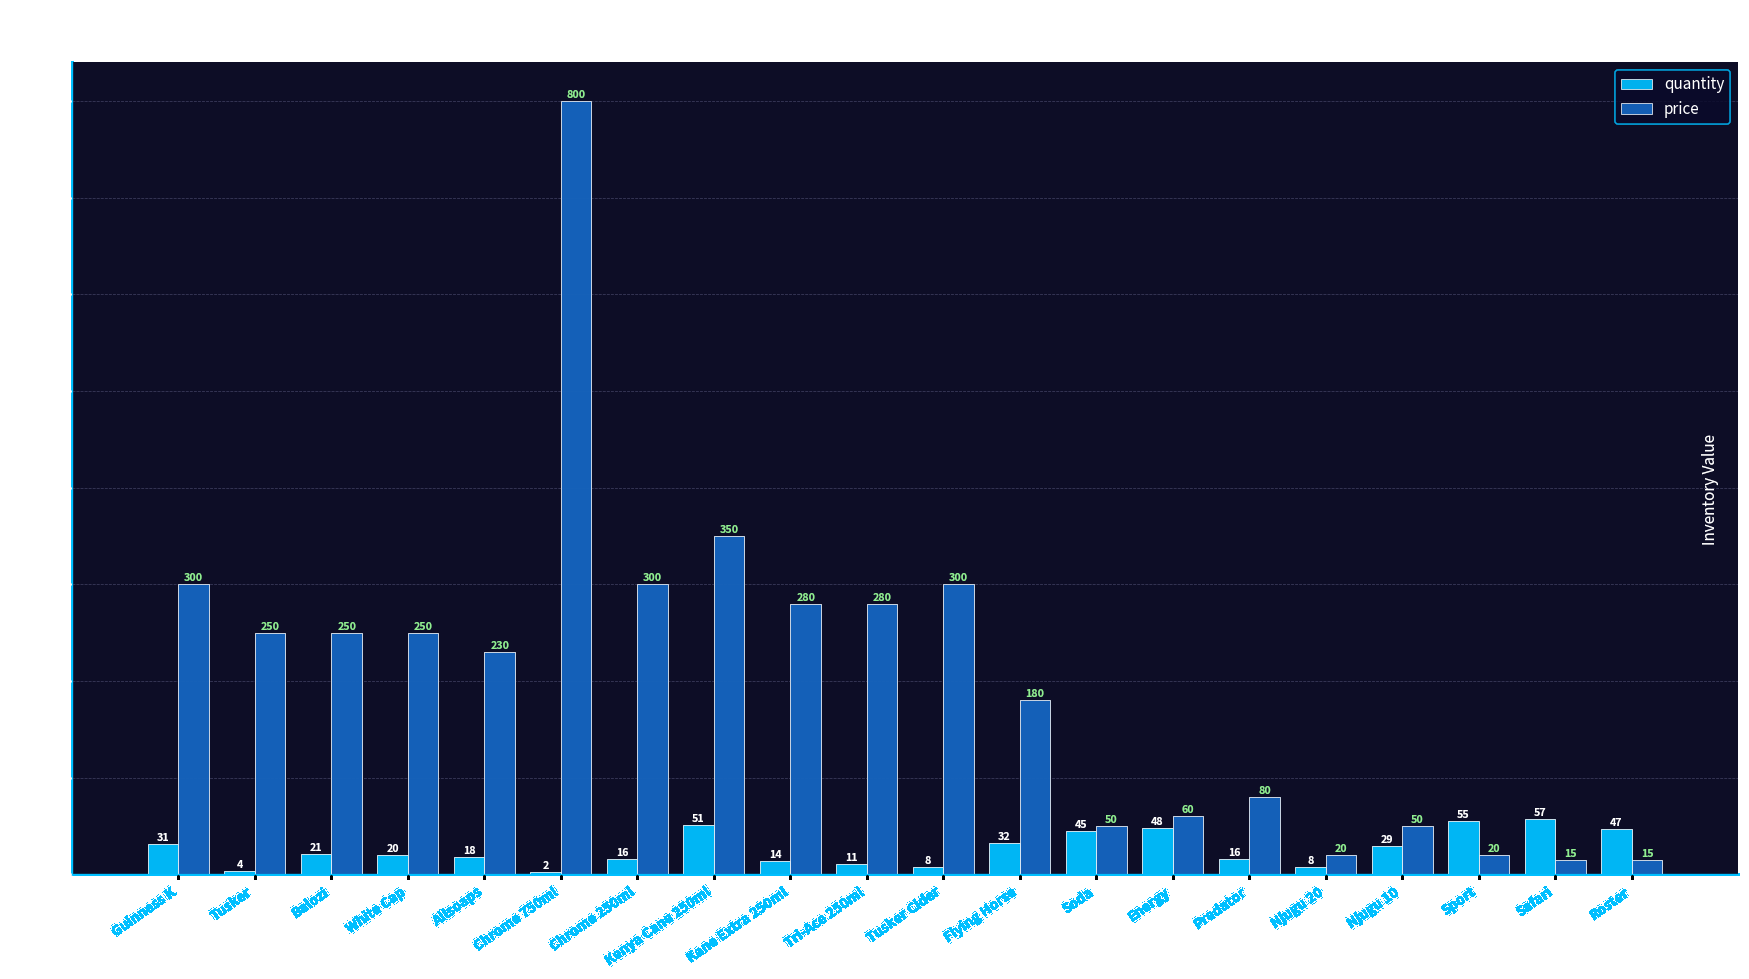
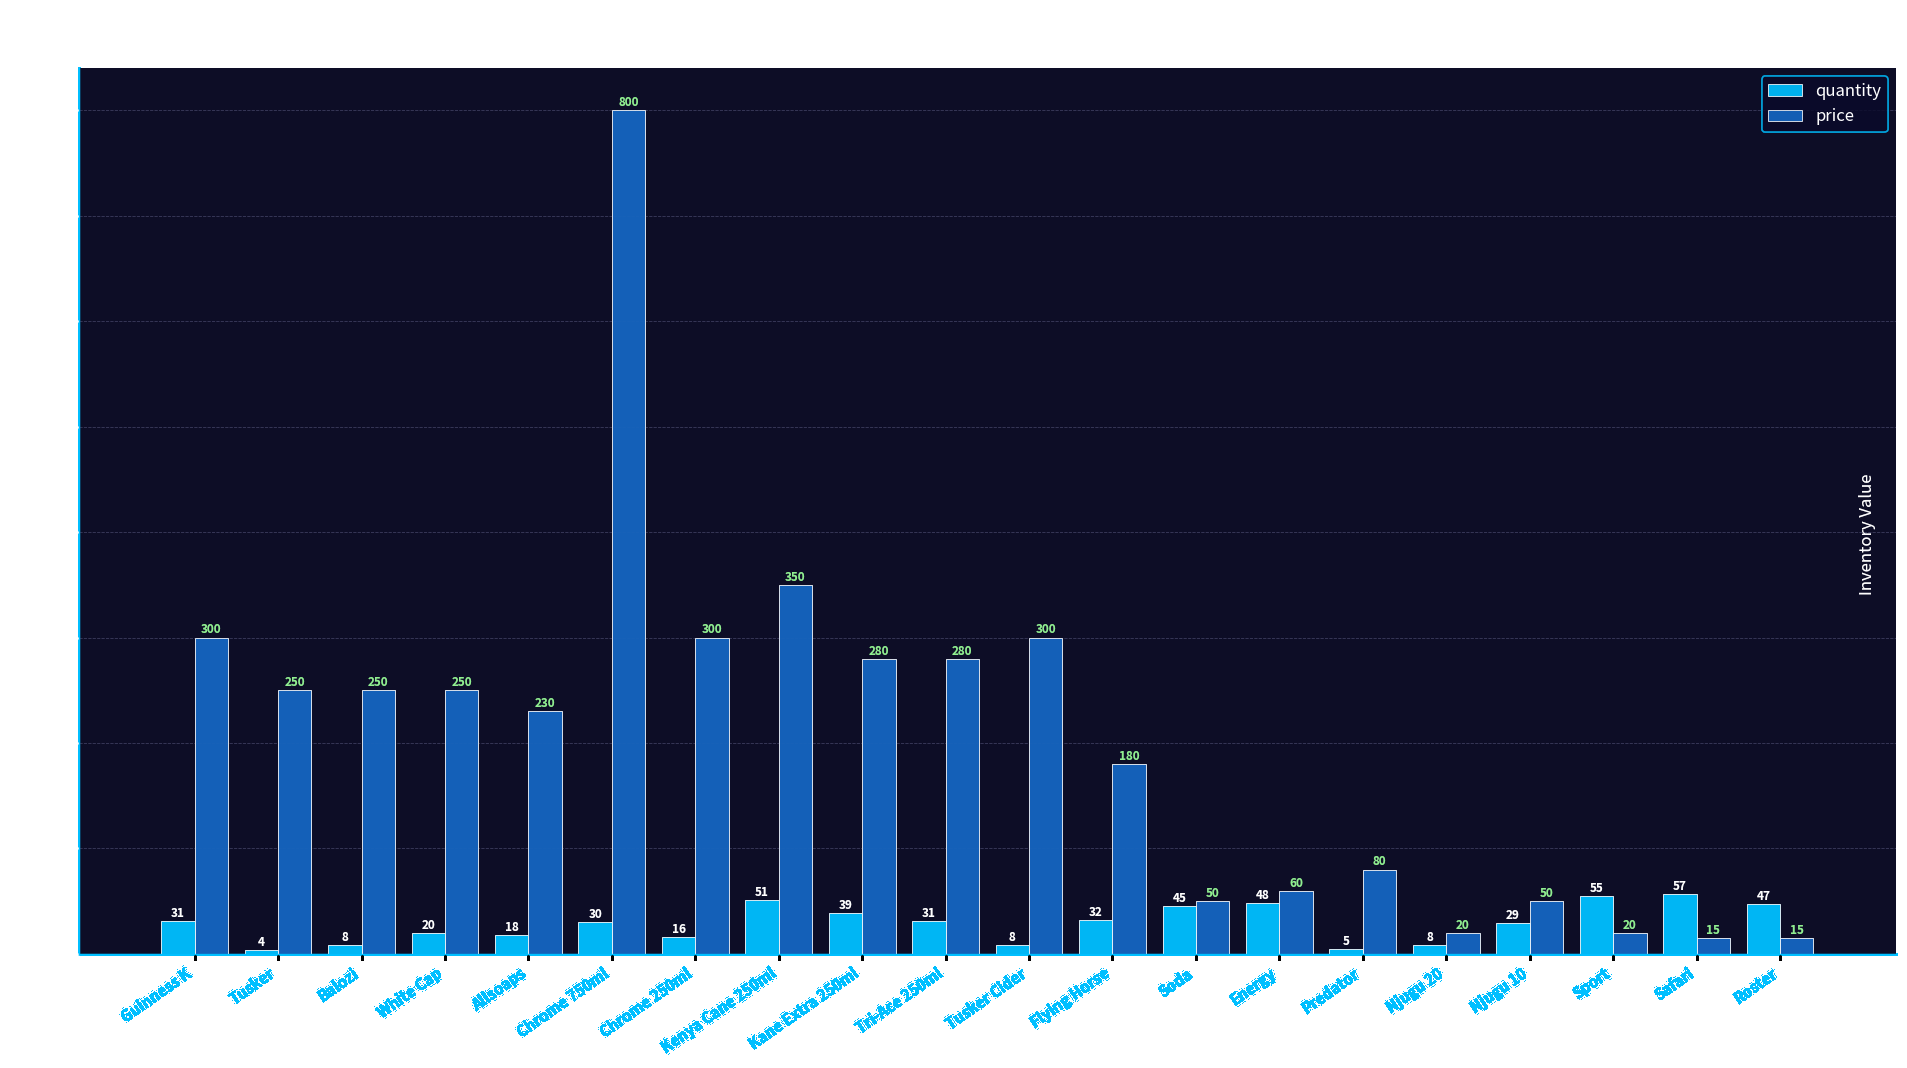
  {
    "quantity": {
      "Guinness K": 31,
      "Tusker": 4,
-     "Balozi": 21,
+     "Balozi": 8,
      "White Cap": 20,
      "Allsoaps": 18,
-     "Chrome 750ml": 2,
+     "Chrome 750ml": 30,
      "Chrome 250ml": 16,
      "Kenya Cane 250ml": 51,
-     "Kane Extra 250ml": 14,
-     "Tri-Ace 250ml": 11,
+     "Kane Extra 250ml": 39,
+     "Tri-Ace 250ml": 31,
      "Tusker Cider": 8,
      "Flying Horse": 32,
      "Soda": 45,
      "Energy": 48,
-     "Predator": 16,
+     "Predator": 5,
      "Njugu 20": 8,
      "Njugu 10": 29,
      "Sport": 55,
      "Safari": 57,
      "Roster": 47
    },
    "price": {
      "Guinness K": 300,
      "Tusker": 250,
      "Balozi": 250,
      "White Cap": 250,
      "Allsoaps": 230,
      "Chrome 750ml": 800,
      "Chrome 250ml": 300,
      "Kenya Cane 250ml": 350,
      "Kane Extra 250ml": 280,
      "Tri-Ace 250ml": 280,
      "Tusker Cider": 300,
      "Flying Horse": 180,
      "Soda": 50,
      "Energy": 60,
      "Predator": 80,
      "Njugu 20": 20,
      "Njugu 10": 50,
      "Sport": 20,
      "Safari": 15,
      "Roster": 15
    }
  }
